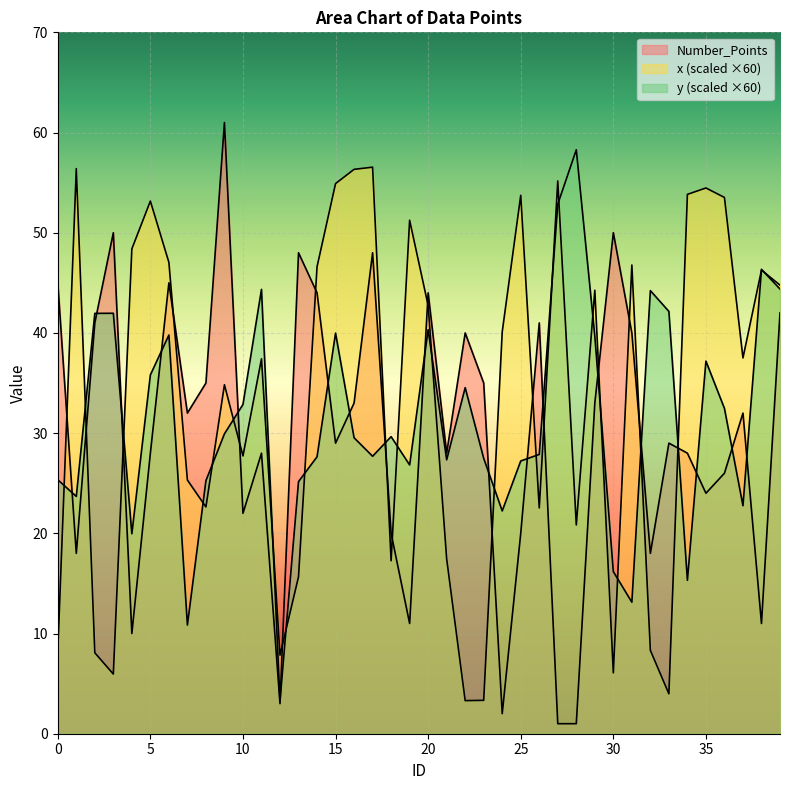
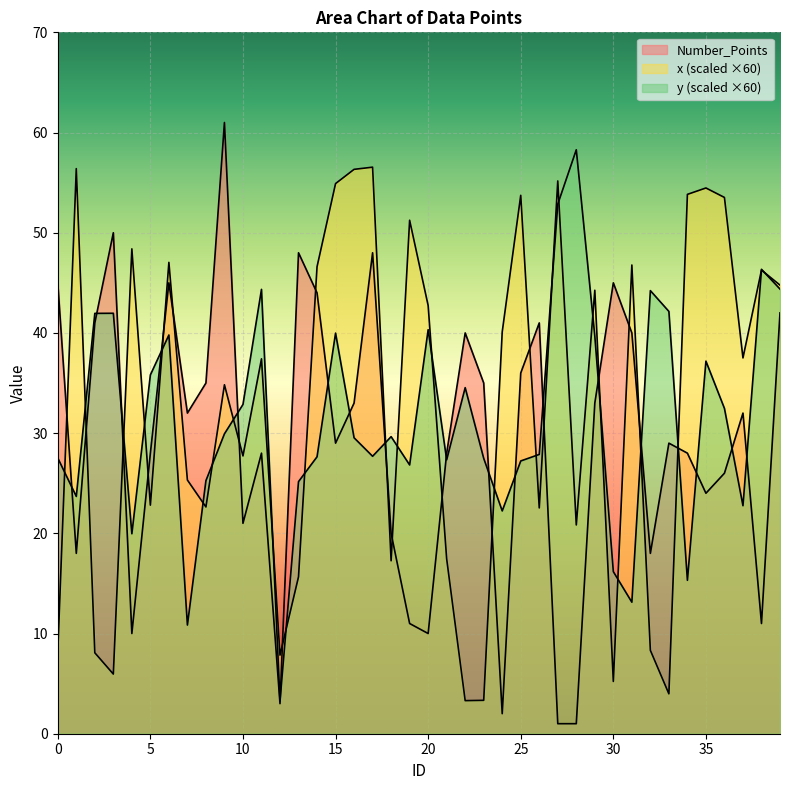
  {
    "Number_Points": {
      "0": 45,
      "5": 28,
-     "10": 22,
+     "10": 21,
      "15": 29,
-     "20": 44,
-     "25": 20,
-     "30": 50,
+     "20": 10,
+     "25": 36,
+     "30": 45,
      "35": 24
    },
    "x (scaled ×60)": {
      "0": 8.2,
-     "5": 53.2,
+     "5": 22.8,
      "10": 27.7,
      "15": 54.9,
      "20": 42.7,
      "25": 53.7,
-     "30": 6.1,
+     "30": 5.2,
      "35": 54.5
    },
    "y (scaled ×60)": {
-     "0": 25.3,
+     "0": 27.5,
      "5": 35.8,
      "10": 32.9,
      "15": 40.0,
      "20": 40.3,
      "25": 27.2,
      "30": 16.2,
      "35": 37.2
    }
  }
